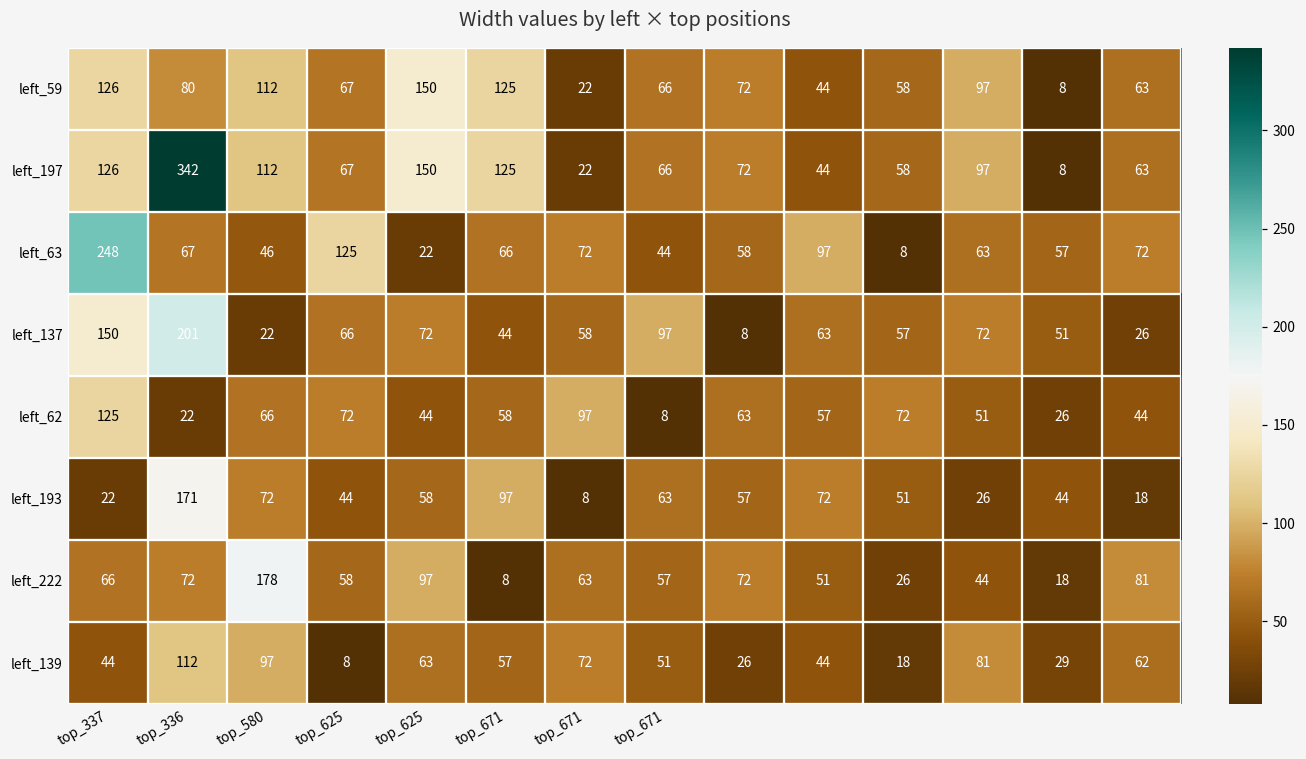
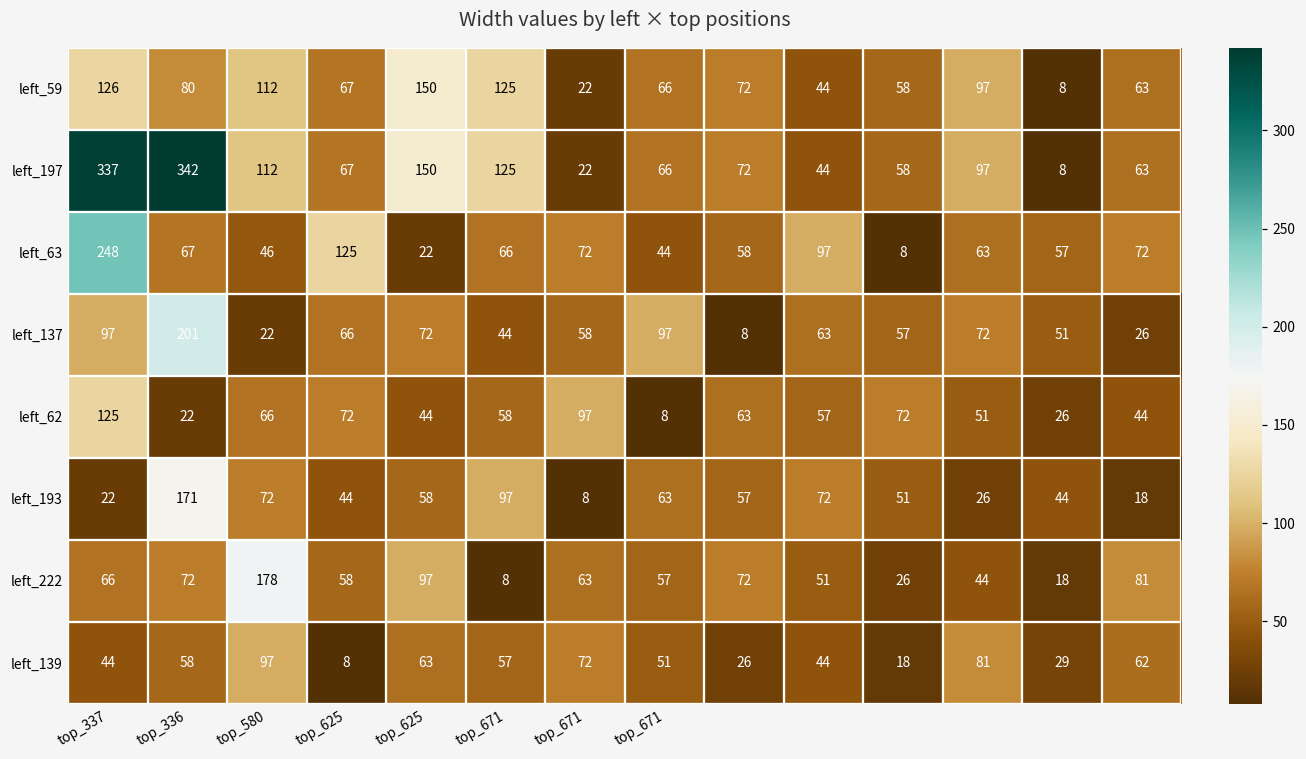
  {
    "left_59": {
      "top_337": 126,
      "top_336": 80,
      "top_580": 112
    },
    "left_197": {
-     "top_337": 126,
+     "top_337": 337,
      "top_336": 342,
      "top_580": 112
    },
    "left_63": {
      "top_337": 248,
      "top_336": 67,
      "top_580": 46
    },
    "left_137": {
-     "top_337": 150,
+     "top_337": 97,
      "top_580": 22
    },
    "left_62": {
      "top_337": 125,
      "top_336": 22,
      "top_580": 66
    },
    "left_193": {
      "top_337": 22,
      "top_336": 171,
      "top_580": 72
    },
    "left_222": {
      "top_337": 66,
      "top_336": 72,
      "top_580": 178
    },
    "left_139": {
      "top_337": 44,
-     "top_336": 112,
+     "top_336": 58,
      "top_580": 97
    }
  }
